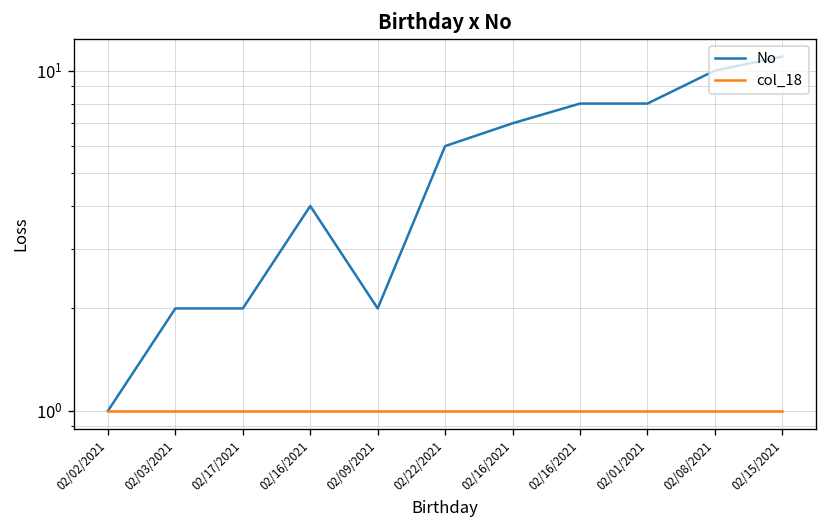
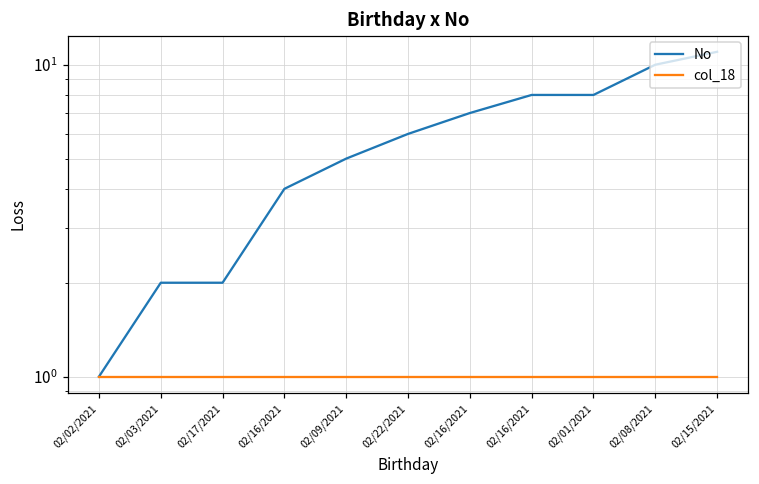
  {
    "No": {
      "02/03/2021": 2,
      "02/17/2021": 2,
-     "02/09/2021": 2,
+     "02/09/2021": 5,
      "02/22/2021": 6,
      "02/01/2021": 8
    },
    "col_18": {
      "02/03/2021": 1,
      "02/17/2021": 1,
      "02/09/2021": 1,
      "02/22/2021": 1,
      "02/01/2021": 1,
      "02/08/2021": 1,
      "02/15/2021": 1
    }
  }
